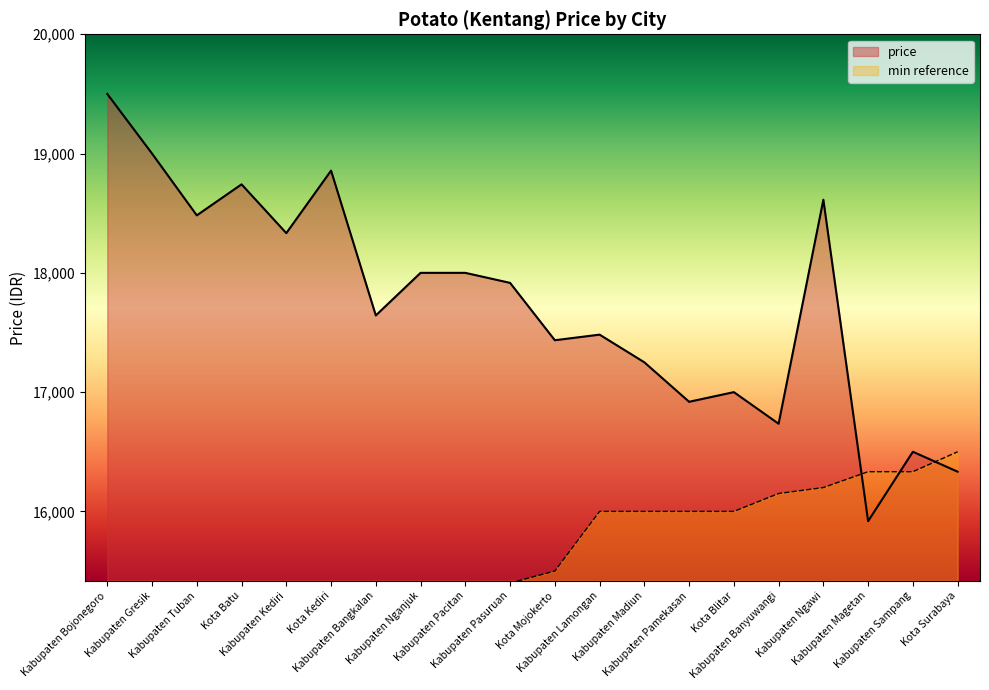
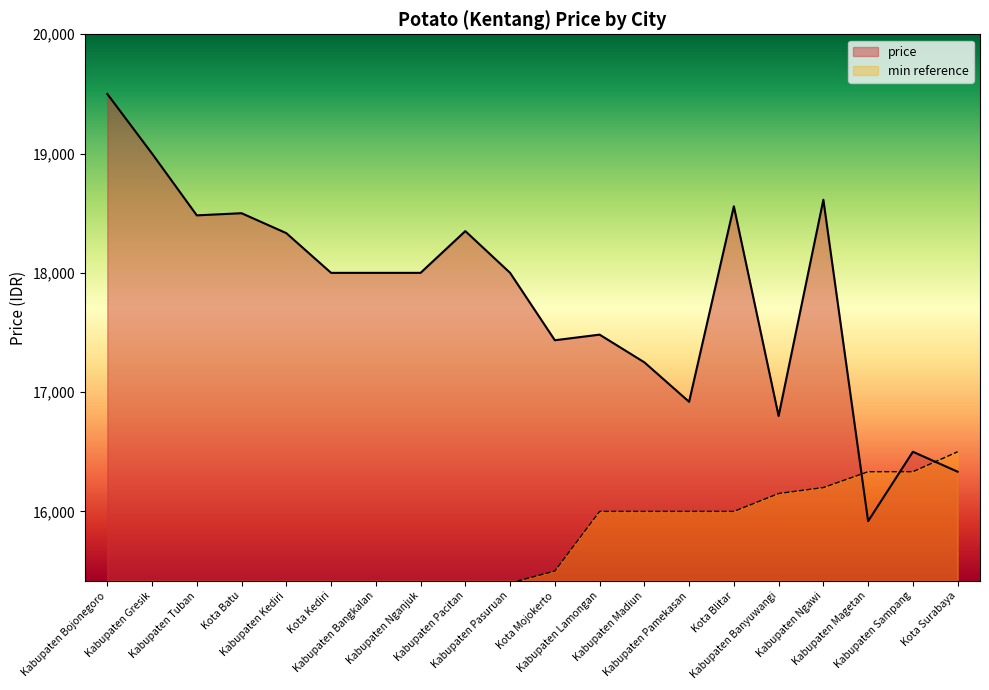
  {
    "price": {
      "Kabupaten Bojonegoro": "19,500",
      "Kabupaten Gresik": "19,000",
      "Kabupaten Tuban": "18,480",
-     "Kota Batu": "18,740",
+     "Kota Batu": "18,500",
      "Kabupaten Kediri": "18,330",
-     "Kota Kediri": "18,860",
-     "Kabupaten Bangkalan": "17,640",
+     "Kota Kediri": "18,000",
+     "Kabupaten Bangkalan": "18,000",
      "Kabupaten Nganjuk": "18,000",
-     "Kabupaten Pacitan": "18,000",
-     "Kabupaten Pasuruan": "17,920",
+     "Kabupaten Pacitan": "18,350",
+     "Kabupaten Pasuruan": "18,000",
      "Kota Mojokerto": "17,440",
      "Kabupaten Lamongan": "17,480",
      "Kabupaten Madiun": "17,250",
      "Kabupaten Pamekasan": "16,920",
-     "Kota Blitar": "17,000",
-     "Kabupaten Banyuwangi": "16,740",
+     "Kota Blitar": "18,560",
+     "Kabupaten Banyuwangi": "16,800",
      "Kabupaten Ngawi": "18,610",
      "Kabupaten Magetan": "15,920",
      "Kabupaten Sampang": "16,500",
      "Kota Surabaya": "16,330"
    }
  }
